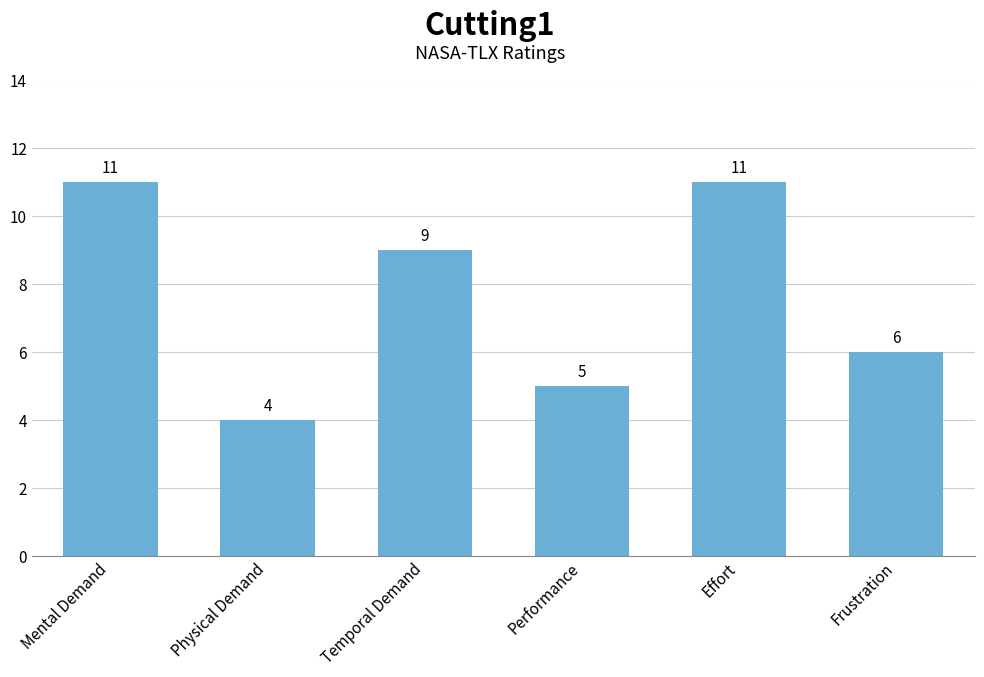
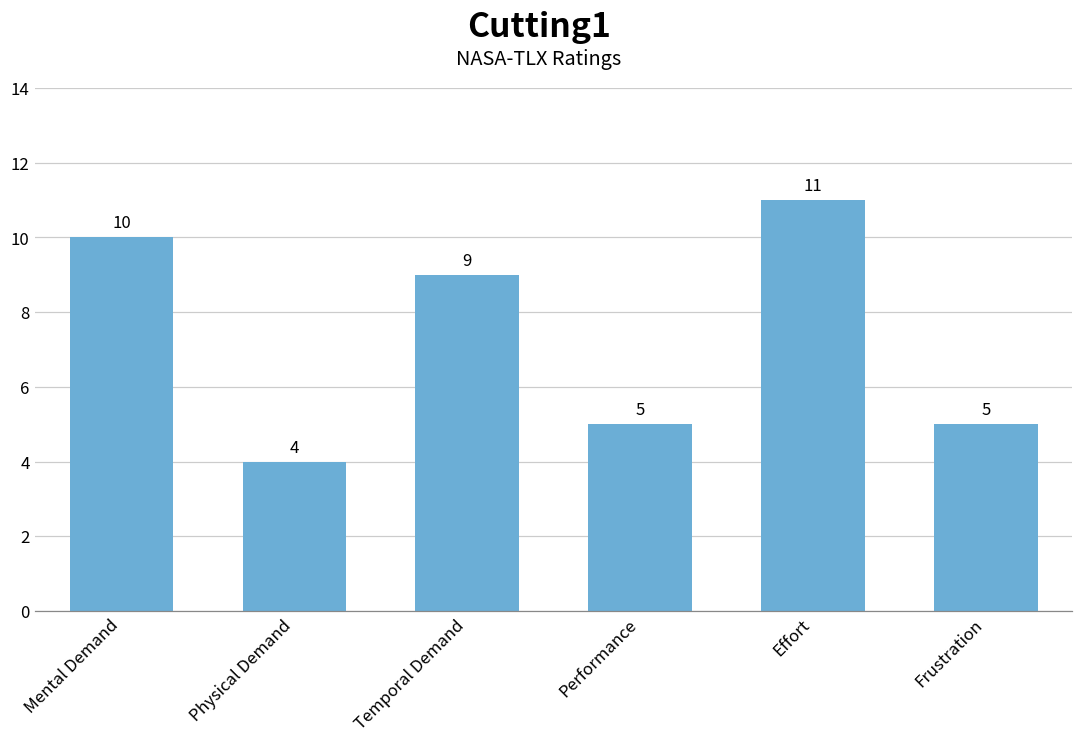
  {
-   "Mental Demand": 11,
+   "Mental Demand": 10,
    "Physical Demand": 4,
    "Temporal Demand": 9,
    "Performance": 5,
    "Effort": 11,
-   "Frustration": 6
+   "Frustration": 5
  }
